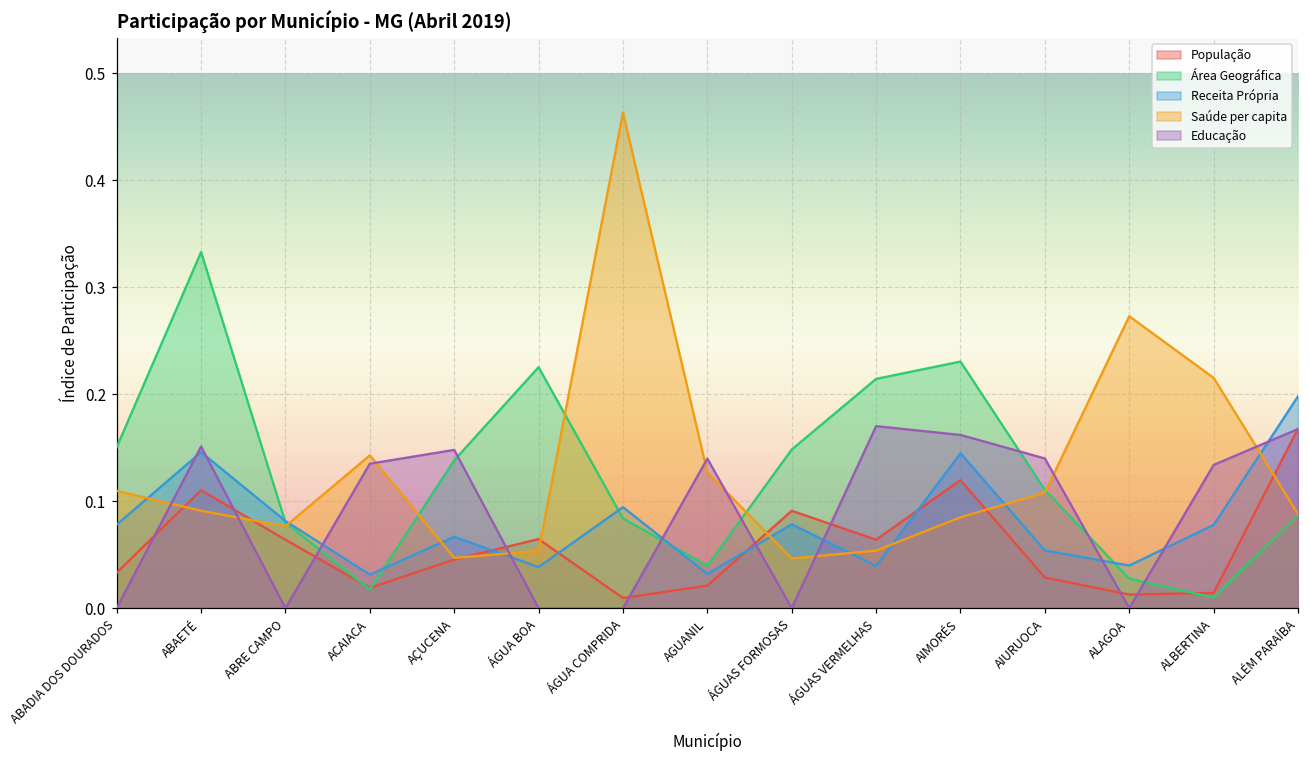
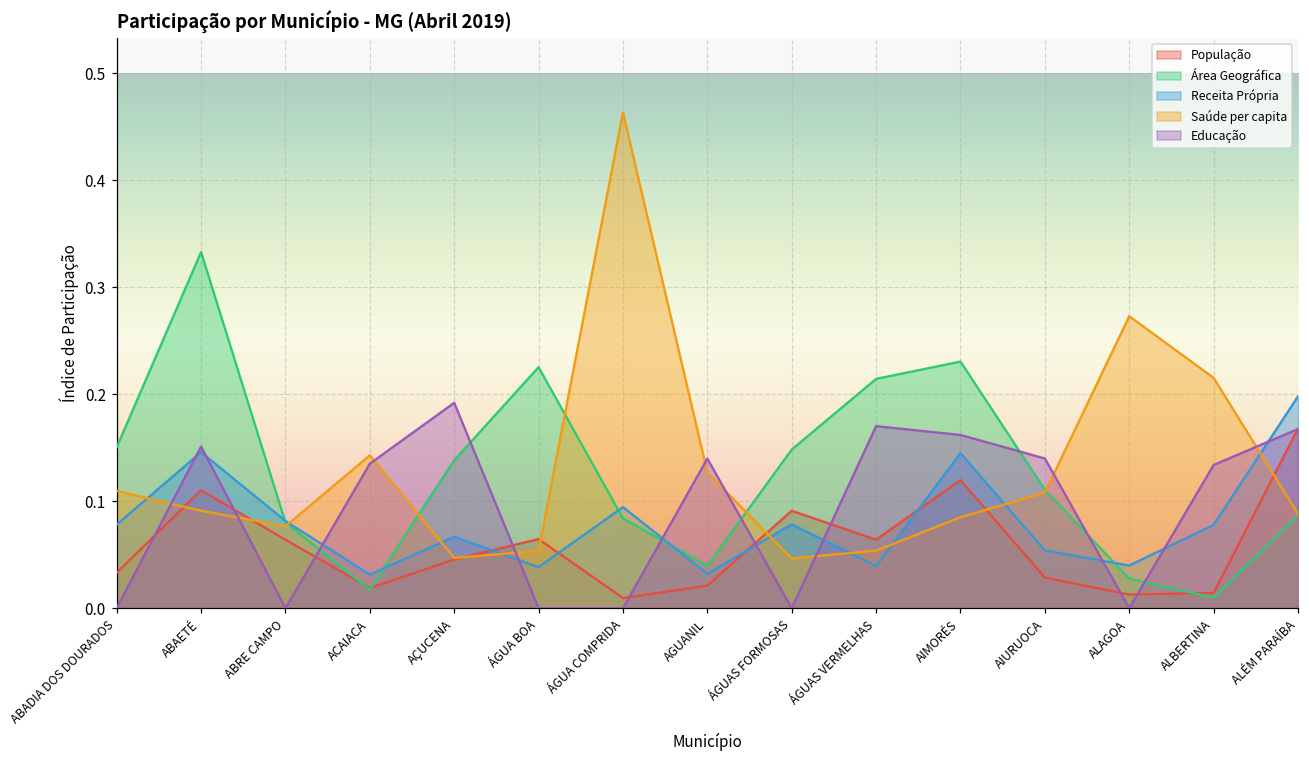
  {
    "Área Geográfica": {
      "ABADIA DOS DOURADOS": 0.15,
      "ABAETÉ": 0.33,
      "AÇUCENA": 0.14,
      "ÁGUA BOA": 0.23,
      "ÁGUA COMPRIDA": 0.08,
      "AGUANIL": 0.04,
      "ÁGUAS FORMOSAS": 0.15,
      "ÁGUAS VERMELHAS": 0.21,
      "AIMORÉS": 0.23,
      "ALAGOA": 0.03,
      "ALBERTINA": 0.01
    },
    "Receita Própria": {
      "ABADIA DOS DOURADOS": 0.08,
      "ABAETÉ": 0.15,
      "ACAIACA": 0.03,
      "AÇUCENA": 0.07,
      "ÁGUA BOA": 0.04,
      "ÁGUA COMPRIDA": 0.09,
      "AGUANIL": 0.03,
      "ÁGUAS FORMOSAS": 0.08,
      "ÁGUAS VERMELHAS": 0.04,
      "AIMORÉS": 0.14,
      "AIURUOCA": 0.05,
      "ALAGOA": 0.04,
      "ALBERTINA": 0.08,
      "ALÉM PARAÍBA": 0.20
    },
    "Educação": {
      "ABADIA DOS DOURADOS": 0.00,
      "ABAETÉ": 0.15,
      "ABRE CAMPO": 0.00,
      "ACAIACA": 0.14,
-     "AÇUCENA": 0.15,
+     "AÇUCENA": 0.19,
      "ÁGUA BOA": 0.00,
      "ÁGUA COMPRIDA": 0.00,
      "AGUANIL": 0.14,
      "ÁGUAS FORMOSAS": 0.00,
      "ÁGUAS VERMELHAS": 0.17,
      "AIMORÉS": 0.16,
      "AIURUOCA": 0.14,
      "ALAGOA": 0.00,
      "ALBERTINA": 0.13
    }
  }
